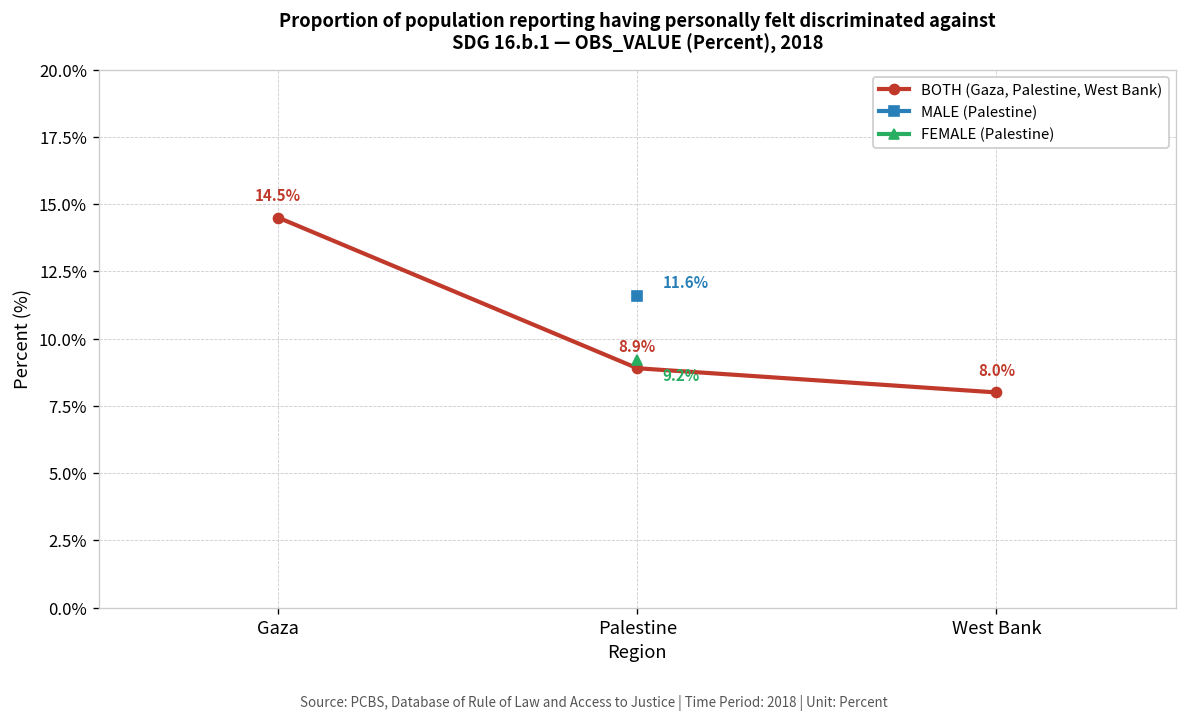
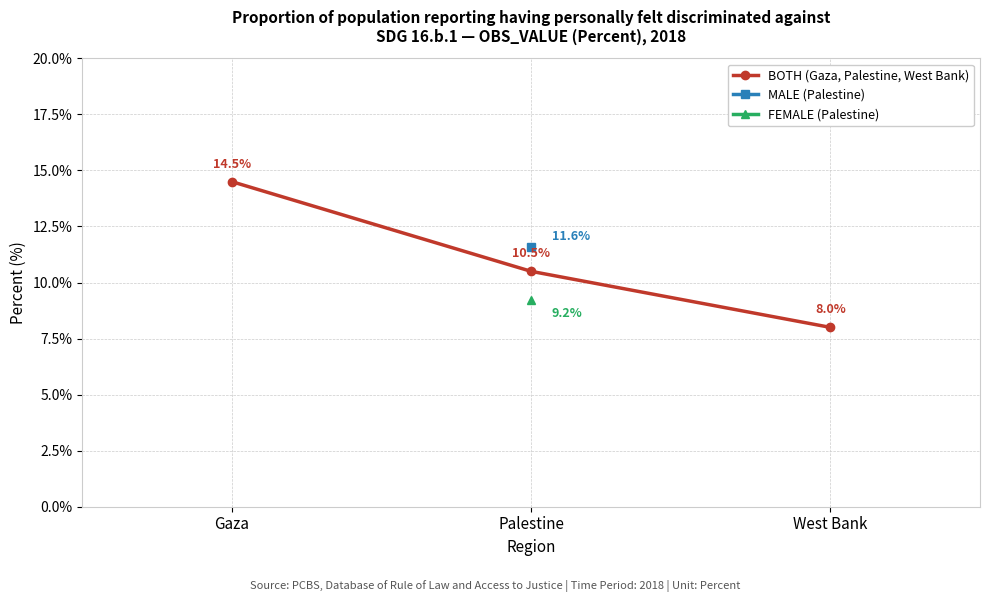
  {
    "BOTH (Gaza, Palestine, West Bank)": {
      "Gaza": "14.5%",
-     "Palestine": "8.9%",
+     "Palestine": "10.5%",
      "West Bank": "8.0%"
    },
    "MALE (Palestine)": {
      "Palestine": "11.6%"
    },
    "FEMALE (Palestine)": {
      "Palestine": "9.2%"
    }
  }
